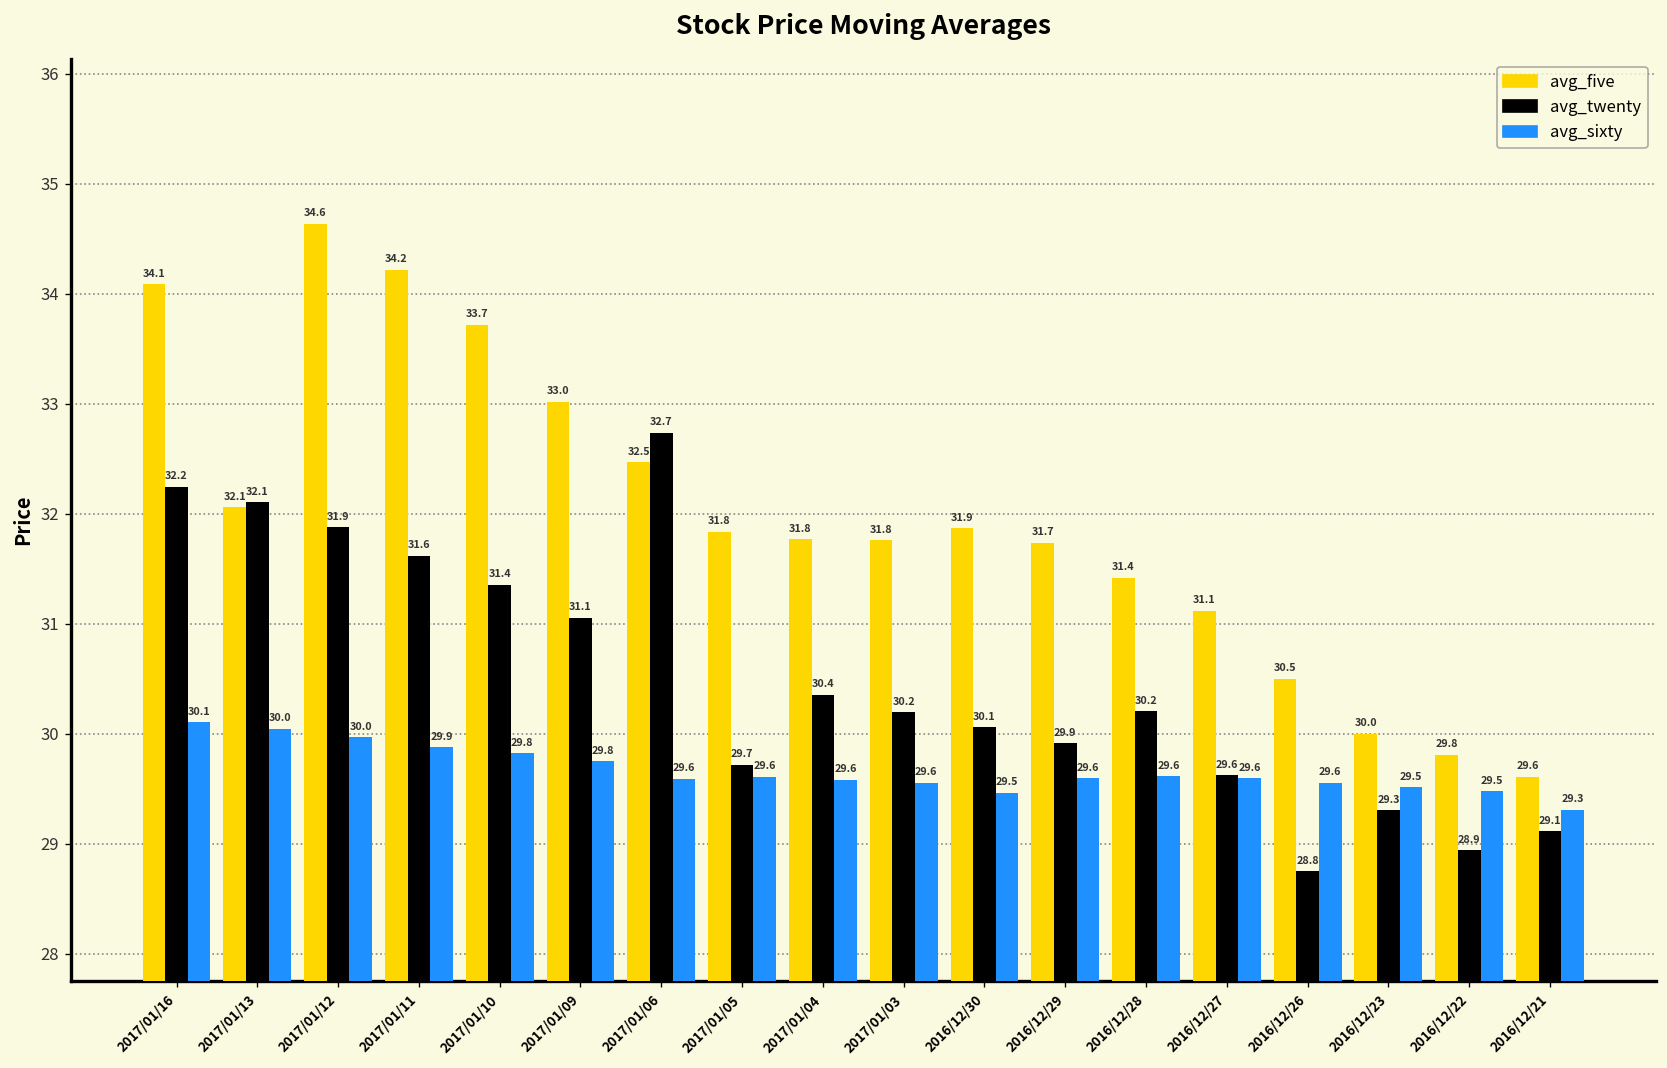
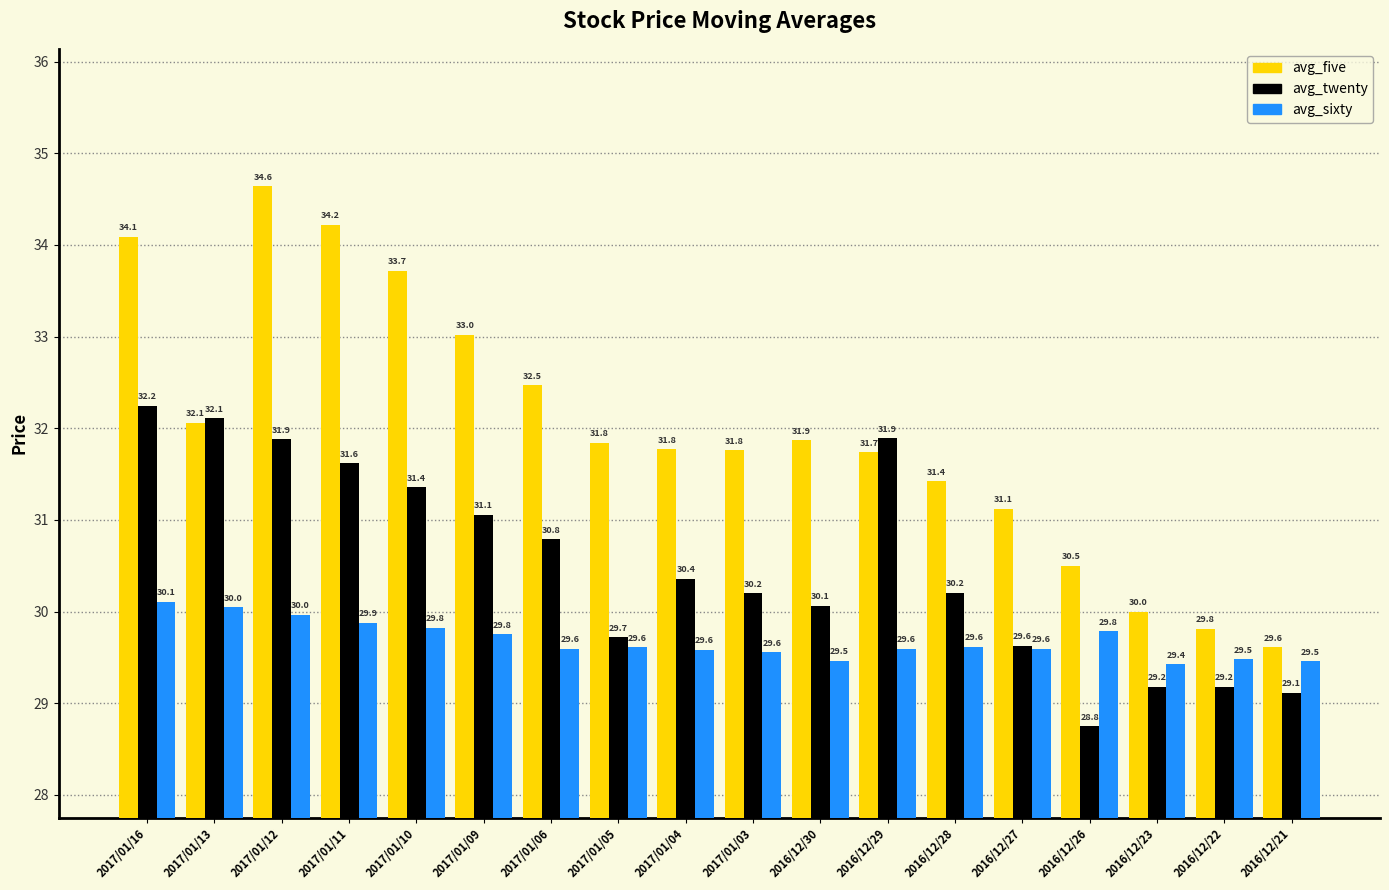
  {
    "avg_five": {
      "2017/01/16": 34.1,
      "2017/01/13": 32.1,
      "2017/01/12": 34.6,
      "2017/01/11": 34.2,
      "2017/01/10": 33.7,
      "2017/01/09": 33.0,
      "2017/01/06": 32.5,
      "2017/01/05": 31.8,
      "2017/01/04": 31.8,
      "2017/01/03": 31.8,
      "2016/12/30": 31.9,
      "2016/12/29": 31.7,
      "2016/12/28": 31.4,
      "2016/12/27": 31.1,
      "2016/12/26": 30.5,
      "2016/12/23": 30.0,
      "2016/12/22": 29.8,
      "2016/12/21": 29.6
    },
    "avg_twenty": {
      "2017/01/16": 32.2,
      "2017/01/13": 32.1,
      "2017/01/12": 31.9,
      "2017/01/11": 31.6,
      "2017/01/10": 31.4,
      "2017/01/09": 31.1,
-     "2017/01/06": 32.7,
+     "2017/01/06": 30.8,
      "2017/01/05": 29.7,
      "2017/01/04": 30.4,
      "2017/01/03": 30.2,
      "2016/12/30": 30.1,
-     "2016/12/29": 29.9,
+     "2016/12/29": 31.9,
      "2016/12/28": 30.2,
      "2016/12/27": 29.6,
      "2016/12/26": 28.8,
-     "2016/12/23": 29.3,
-     "2016/12/22": 28.9,
+     "2016/12/23": 29.2,
+     "2016/12/22": 29.2,
      "2016/12/21": 29.1
    },
    "avg_sixty": {
      "2017/01/16": 30.1,
      "2017/01/13": 30.0,
      "2017/01/12": 30.0,
      "2017/01/11": 29.9,
      "2017/01/10": 29.8,
      "2017/01/09": 29.8,
      "2017/01/06": 29.6,
      "2017/01/05": 29.6,
      "2017/01/04": 29.6,
      "2017/01/03": 29.6,
      "2016/12/30": 29.5,
      "2016/12/29": 29.6,
      "2016/12/28": 29.6,
      "2016/12/27": 29.6,
-     "2016/12/26": 29.6,
-     "2016/12/23": 29.5,
+     "2016/12/26": 29.8,
+     "2016/12/23": 29.4,
      "2016/12/22": 29.5,
-     "2016/12/21": 29.3
+     "2016/12/21": 29.5
    }
  }
